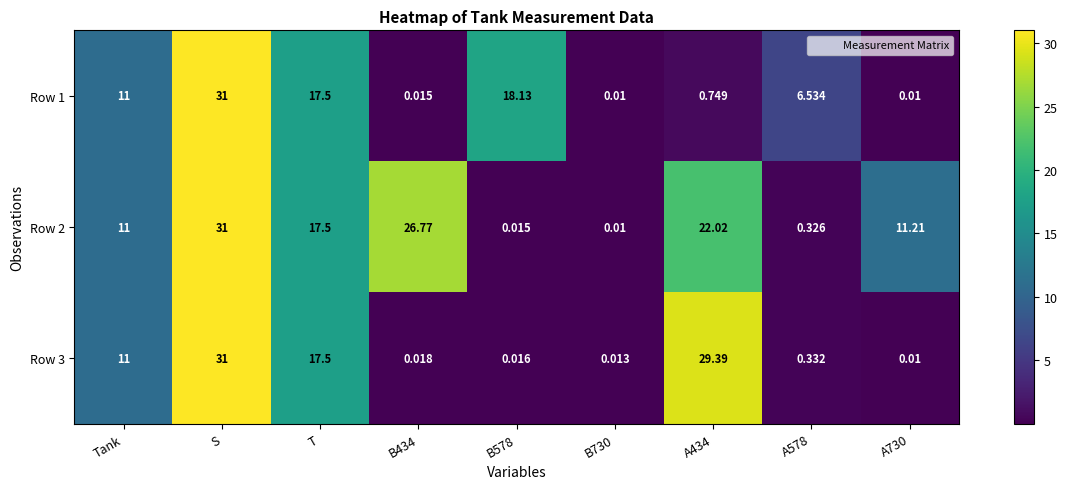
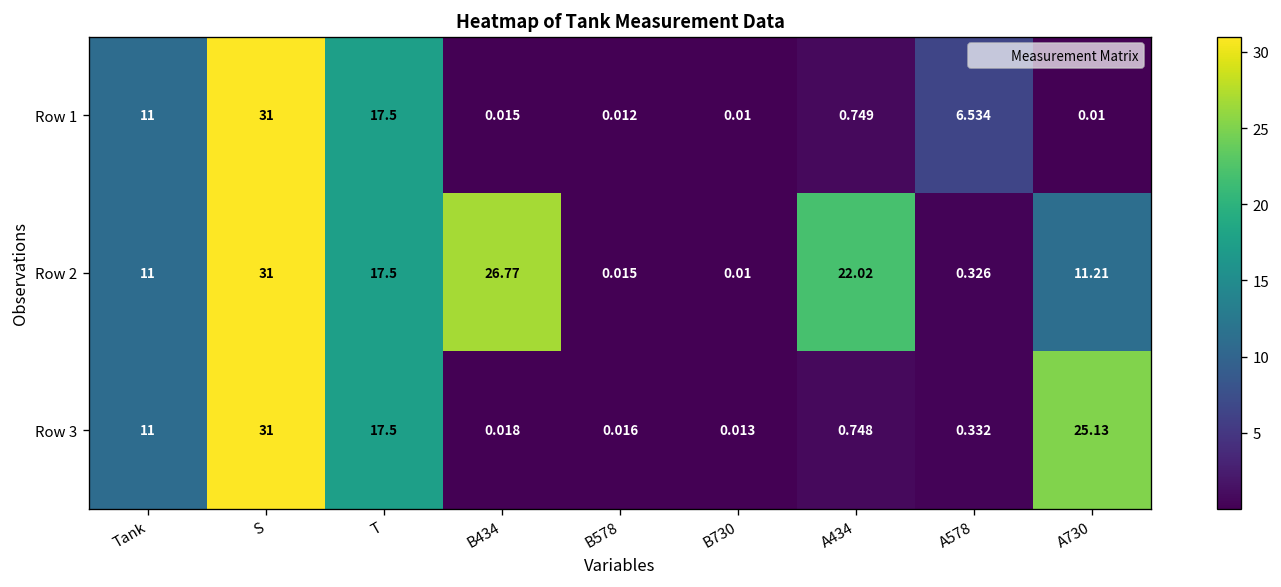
  {
    "Row 1": {
      "Tank": 11,
      "S": 31,
      "T": 17.5,
      "B434": 0.015,
-     "B578": 18.13,
+     "B578": 0.012,
      "B730": 0.01,
      "A434": 0.749,
      "A578": 6.534,
      "A730": 0.01
    },
    "Row 2": {
      "Tank": 11,
      "S": 31,
      "T": 17.5,
      "B434": 26.77,
      "B578": 0.015,
      "B730": 0.01,
      "A434": 22.02,
      "A578": 0.326,
      "A730": 11.21
    },
    "Row 3": {
      "Tank": 11,
      "S": 31,
      "T": 17.5,
      "B434": 0.018,
      "B578": 0.016,
      "B730": 0.013,
-     "A434": 29.39,
+     "A434": 0.748,
      "A578": 0.332,
-     "A730": 0.01
+     "A730": 25.13
    }
  }
